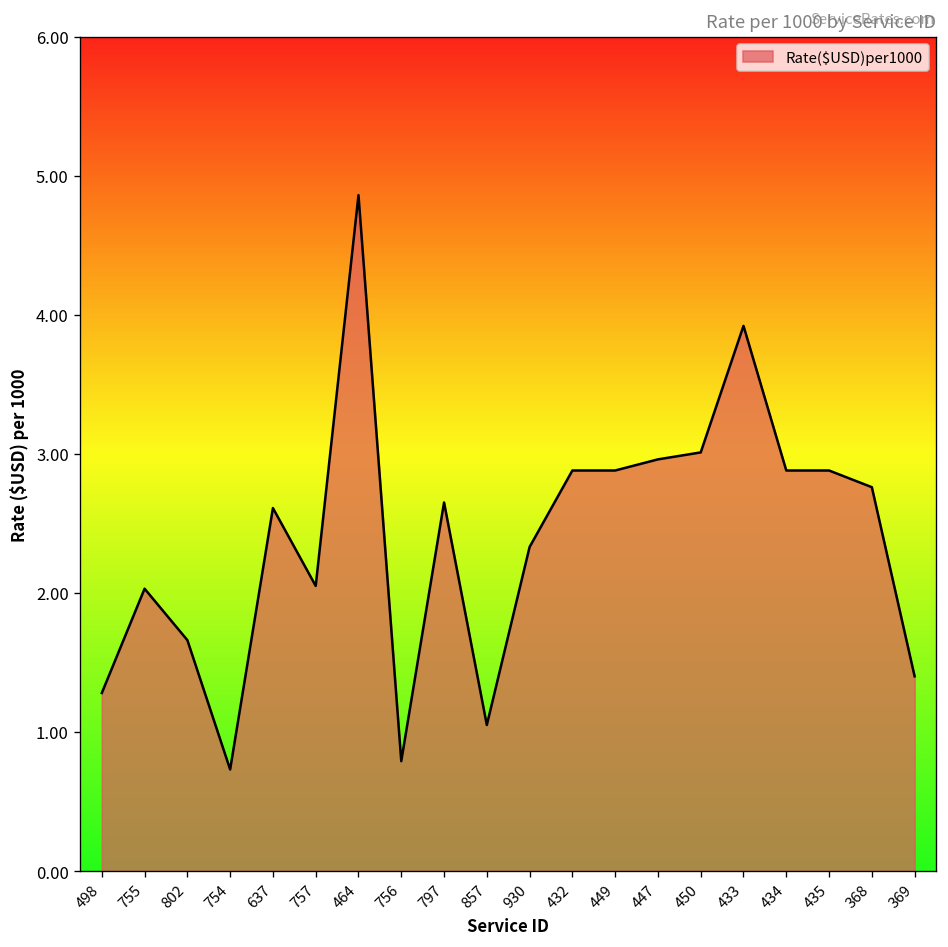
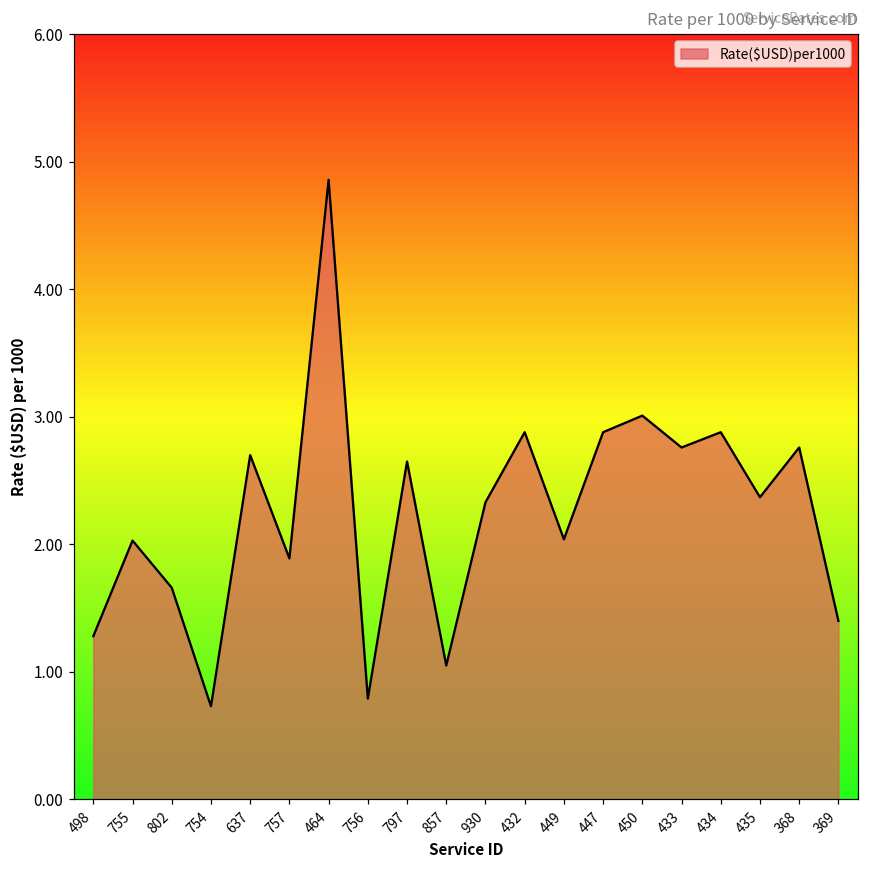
  {
    "498": 1.28,
    "755": 2.03,
    "802": 1.66,
    "754": 0.73,
-   "637": 2.61,
-   "757": 2.05,
+   "637": 2.70,
+   "757": 1.89,
    "464": 4.86,
    "756": 0.79,
    "797": 2.65,
    "857": 1.05,
    "930": 2.33,
    "432": 2.88,
-   "449": 2.88,
-   "447": 2.96,
+   "449": 2.04,
+   "447": 2.88,
    "450": 3.01,
-   "433": 3.92,
+   "433": 2.76,
    "434": 2.88,
-   "435": 2.88,
+   "435": 2.37,
    "368": 2.76,
    "369": 1.40
  }
